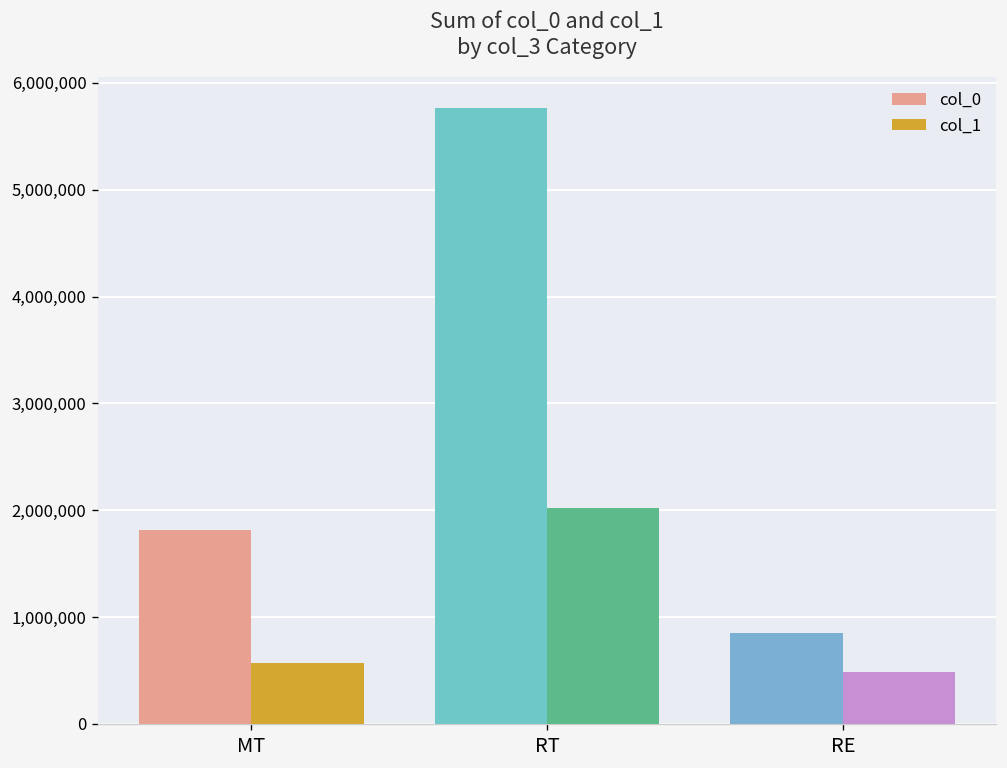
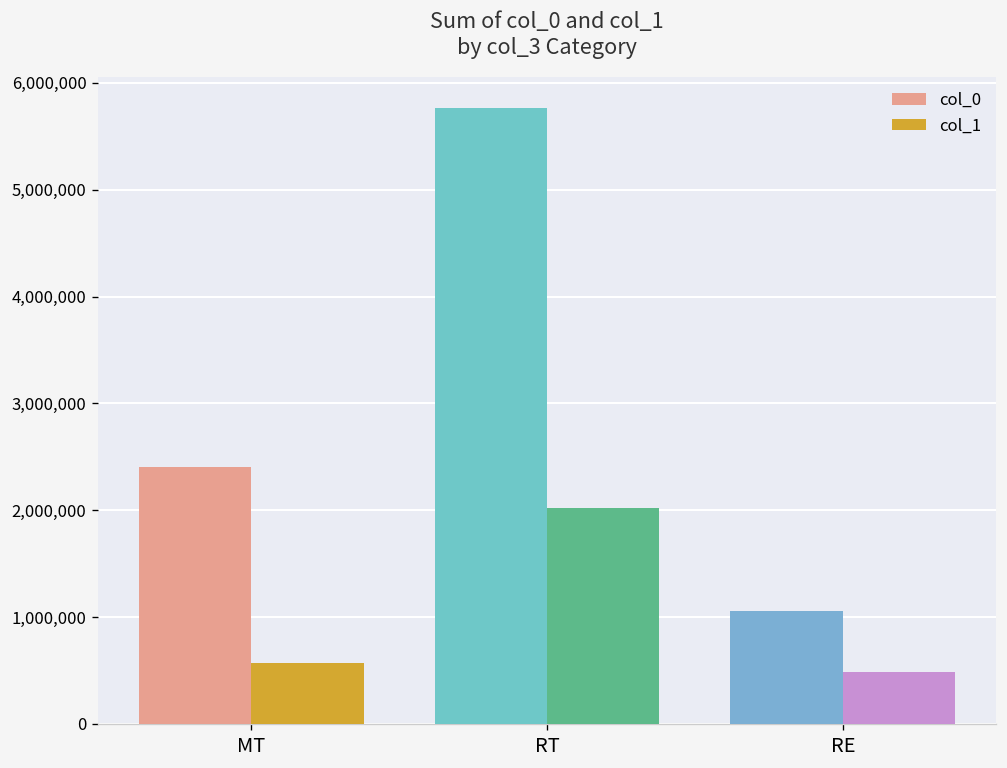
  {
    "col_0": {
-     "MT": "1,800,000",
+     "MT": "2,400,000",
      "RT": "5,800,000",
-     "RE": "800,000"
+     "RE": "1,100,000"
    },
    "col_1": {
      "MT": "600,000",
      "RT": "2,000,000",
      "RE": "500,000"
    }
  }
